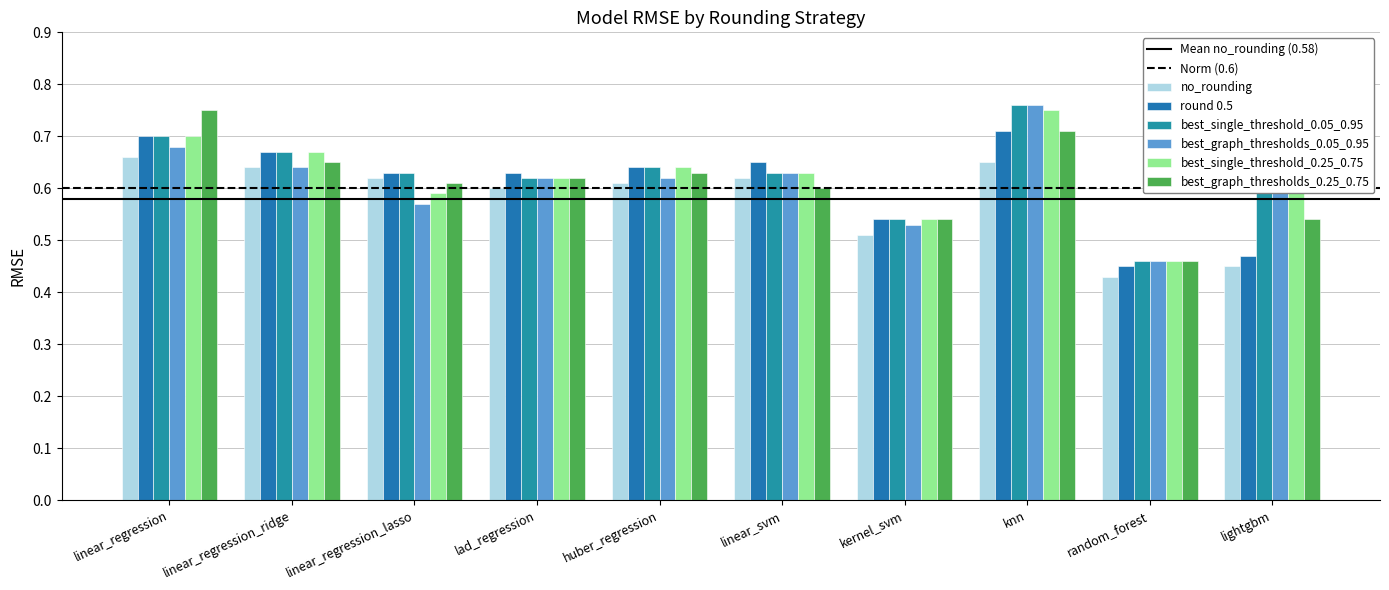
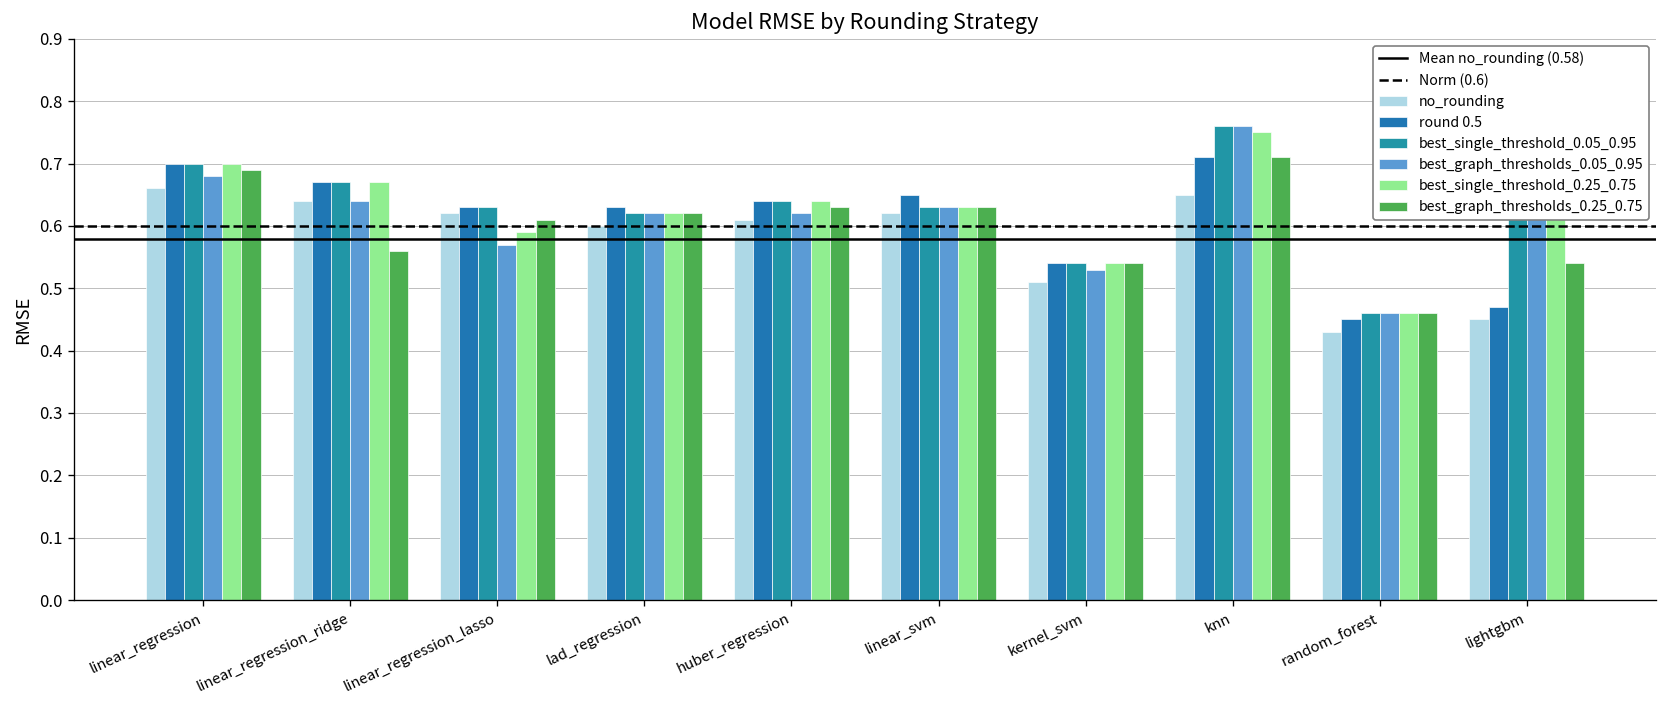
  {
    "no_rounding": {
      "linear_regression": 0.66,
      "linear_regression_ridge": 0.64,
      "linear_regression_lasso": 0.62,
      "lad_regression": 0.60,
      "huber_regression": 0.61,
      "linear_svm": 0.62,
      "kernel_svm": 0.51,
      "knn": 0.65,
      "random_forest": 0.43,
      "lightgbm": 0.45
    },
    "best_graph_thresholds_0.05_0.95": {
      "linear_regression": 0.68,
      "linear_regression_ridge": 0.64,
      "linear_regression_lasso": 0.57,
      "lad_regression": 0.62,
      "huber_regression": 0.62,
      "linear_svm": 0.63,
      "kernel_svm": 0.53,
      "knn": 0.76,
      "random_forest": 0.46
    },
    "best_single_threshold_0.25_0.75": {
      "linear_regression": 0.70,
      "linear_regression_ridge": 0.67,
      "linear_regression_lasso": 0.59,
      "lad_regression": 0.62,
      "huber_regression": 0.64,
      "linear_svm": 0.63,
      "kernel_svm": 0.54,
      "knn": 0.75,
      "random_forest": 0.46
    },
    "best_graph_thresholds_0.25_0.75": {
-     "linear_regression": 0.75,
-     "linear_regression_ridge": 0.65,
+     "linear_regression": 0.69,
+     "linear_regression_ridge": 0.56,
      "linear_regression_lasso": 0.61,
      "lad_regression": 0.62,
      "huber_regression": 0.63,
-     "linear_svm": 0.60,
+     "linear_svm": 0.63,
      "kernel_svm": 0.54,
      "knn": 0.71,
      "random_forest": 0.46,
      "lightgbm": 0.54
    }
  }
